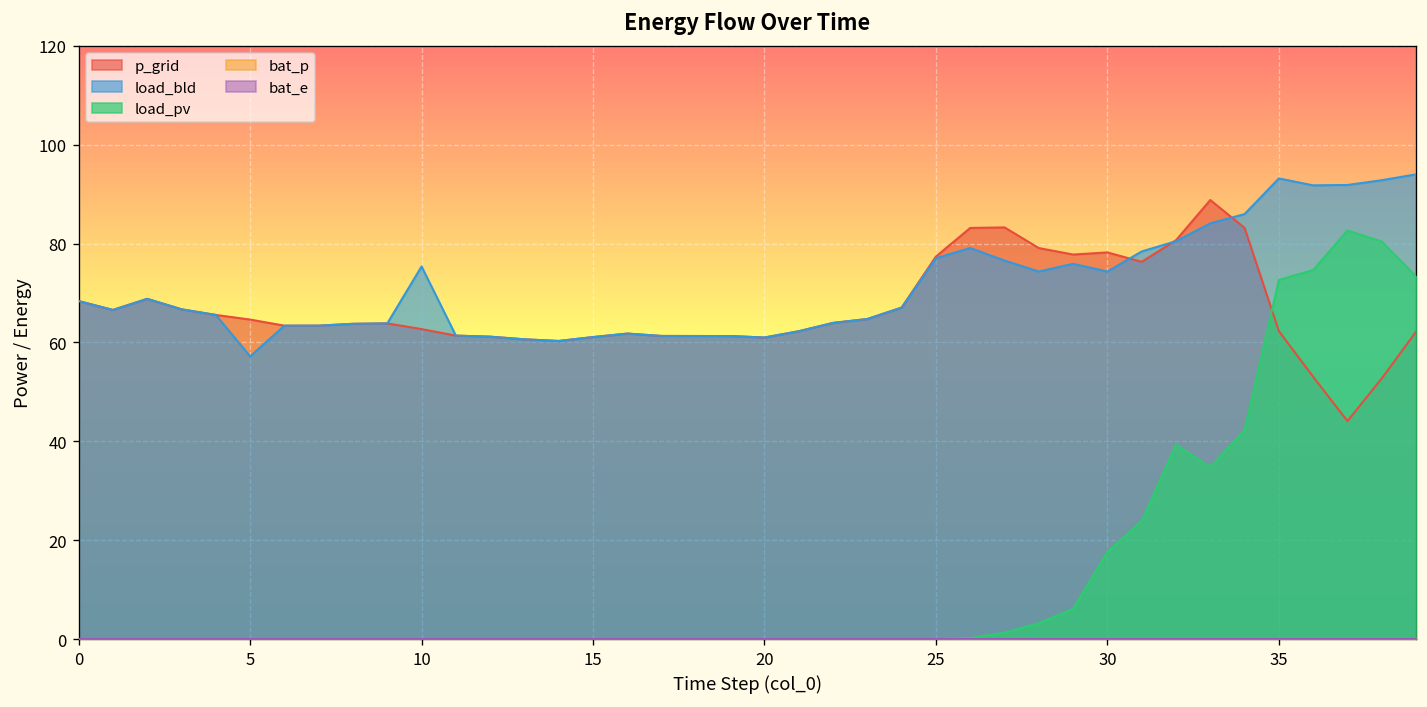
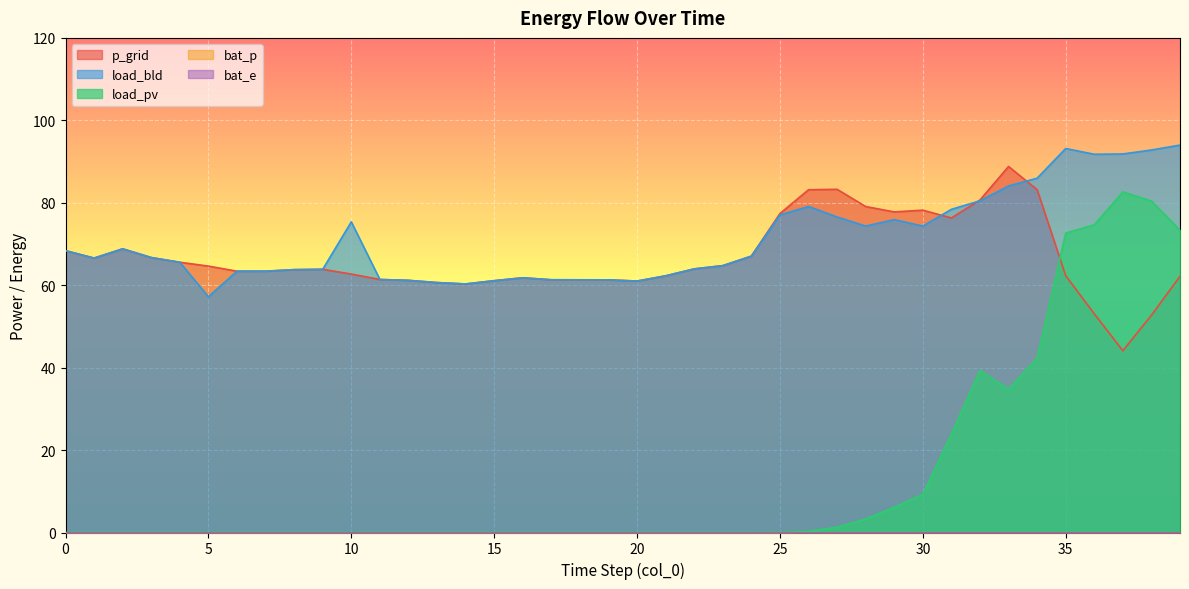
  {
    "p_grid": {
      "5": 65,
      "10": 63,
      "30": 78,
      "35": 62
    },
    "load_bld": {
      "5": 57,
      "10": 75,
      "30": 74,
      "35": 93
    },
    "load_pv": {
-     "30": 18,
+     "30": 9,
      "35": 73
    },
    "bat_e": {
      "30": 0,
      "35": 0
    }
  }
